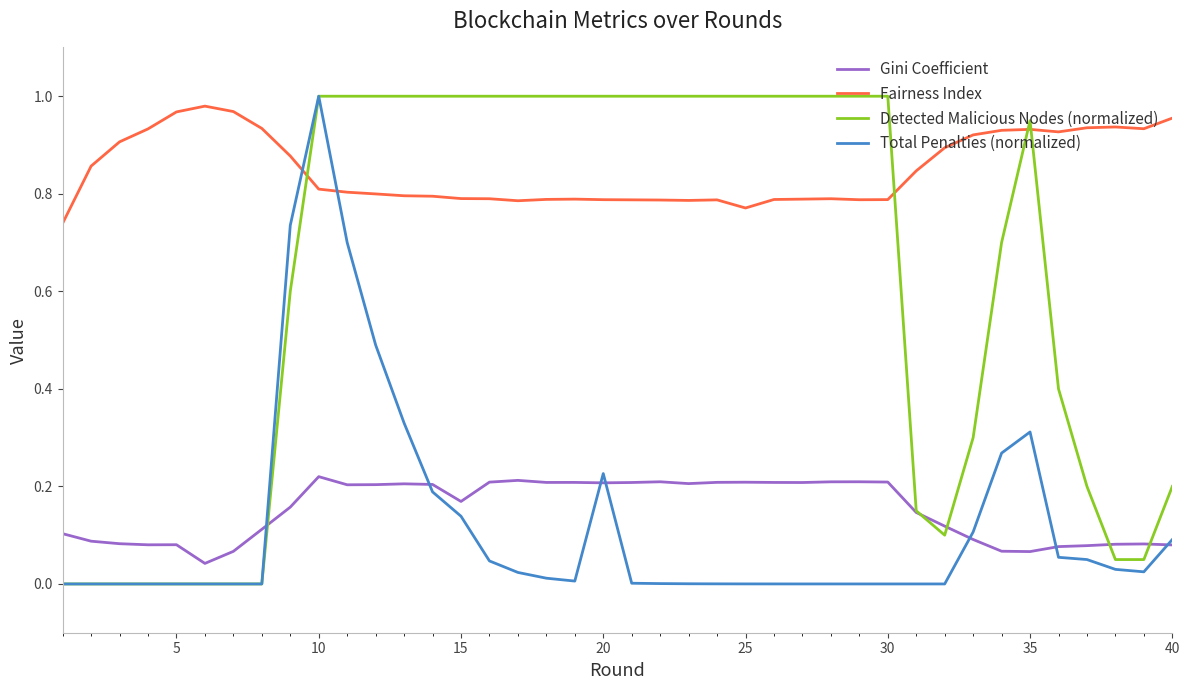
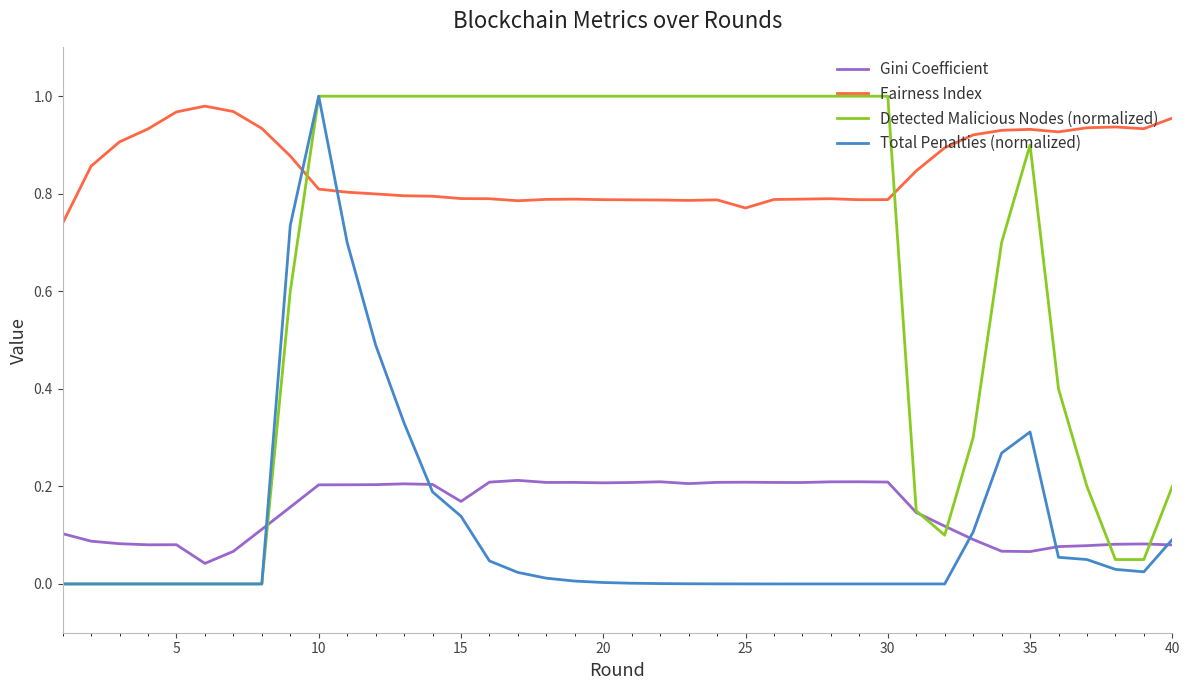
  {
    "Gini Coefficient": {
      "5": 0.08,
-     "10": 0.22,
+     "10": 0.20,
      "15": 0.17,
      "20": 0.21,
      "25": 0.21,
      "30": 0.21,
      "35": 0.07,
      "40": 0.08
    },
    "Fairness Index": {
      "5": 0.97,
      "10": 0.81,
      "15": 0.79,
      "20": 0.79,
      "25": 0.77,
      "30": 0.79,
      "35": 0.93,
      "40": 0.96
    },
    "Detected Malicious Nodes (normalized)": {
      "15": 1.00,
      "20": 1.00,
      "25": 1.00,
      "30": 1.00,
-     "35": 0.95,
+     "35": 0.90,
      "40": 0.20
    },
    "Total Penalties (normalized)": {
      "15": 0.14,
-     "20": 0.23,
+     "20": 0.00,
      "25": 0.00,
      "30": 0.00,
      "35": 0.31,
      "40": 0.09
    }
  }
